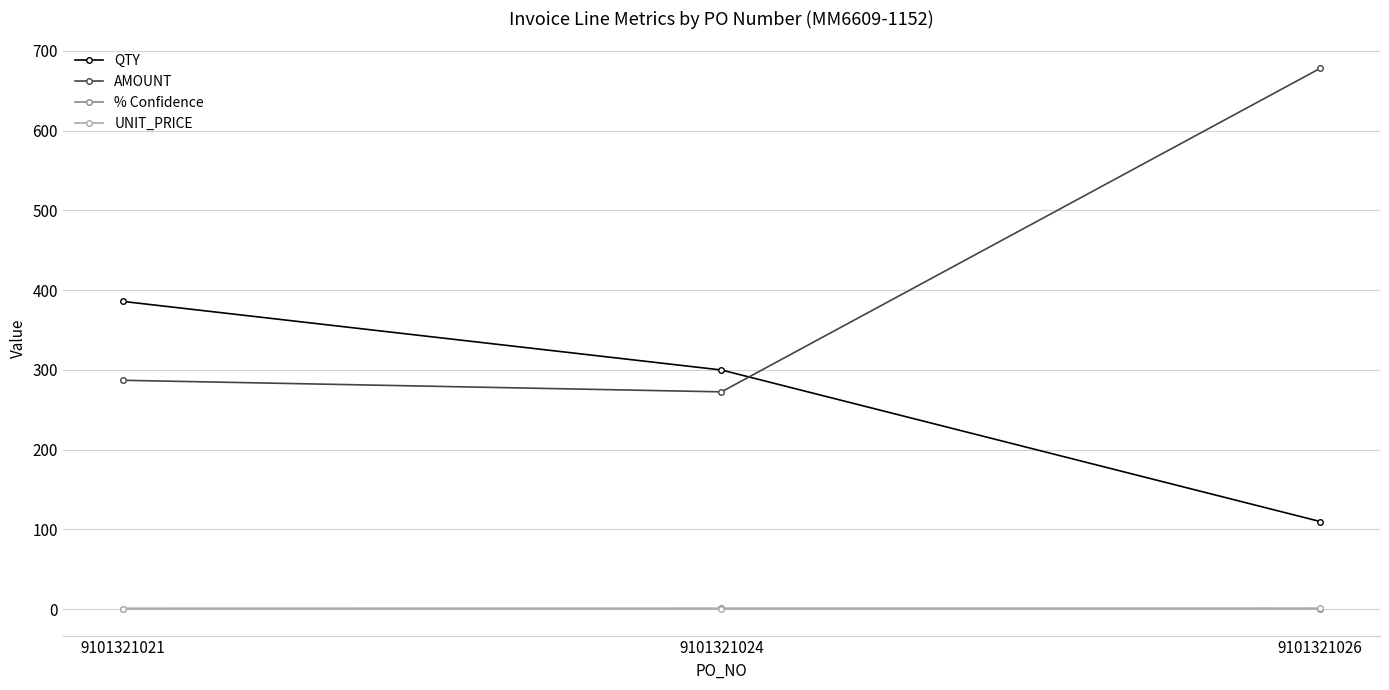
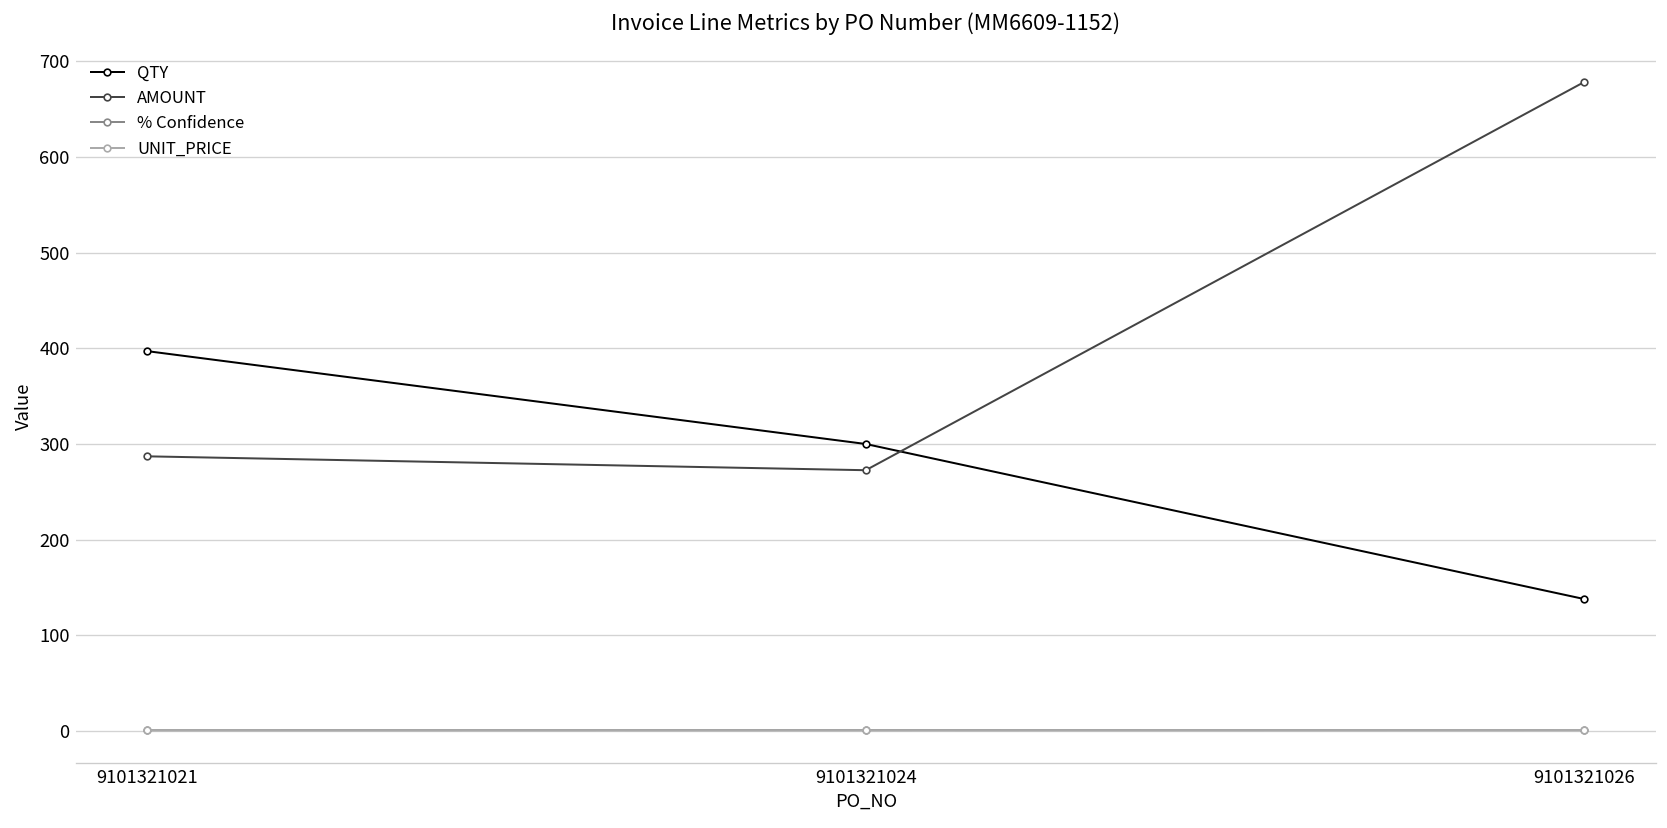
  {
    "QTY": {
-     "9101321021": 390,
+     "9101321021": 400,
      "9101321024": 300,
-     "9101321026": 110
+     "9101321026": 140
    },
    "AMOUNT": {
      "9101321021": 290,
      "9101321024": 270,
      "9101321026": 680
    }
  }
